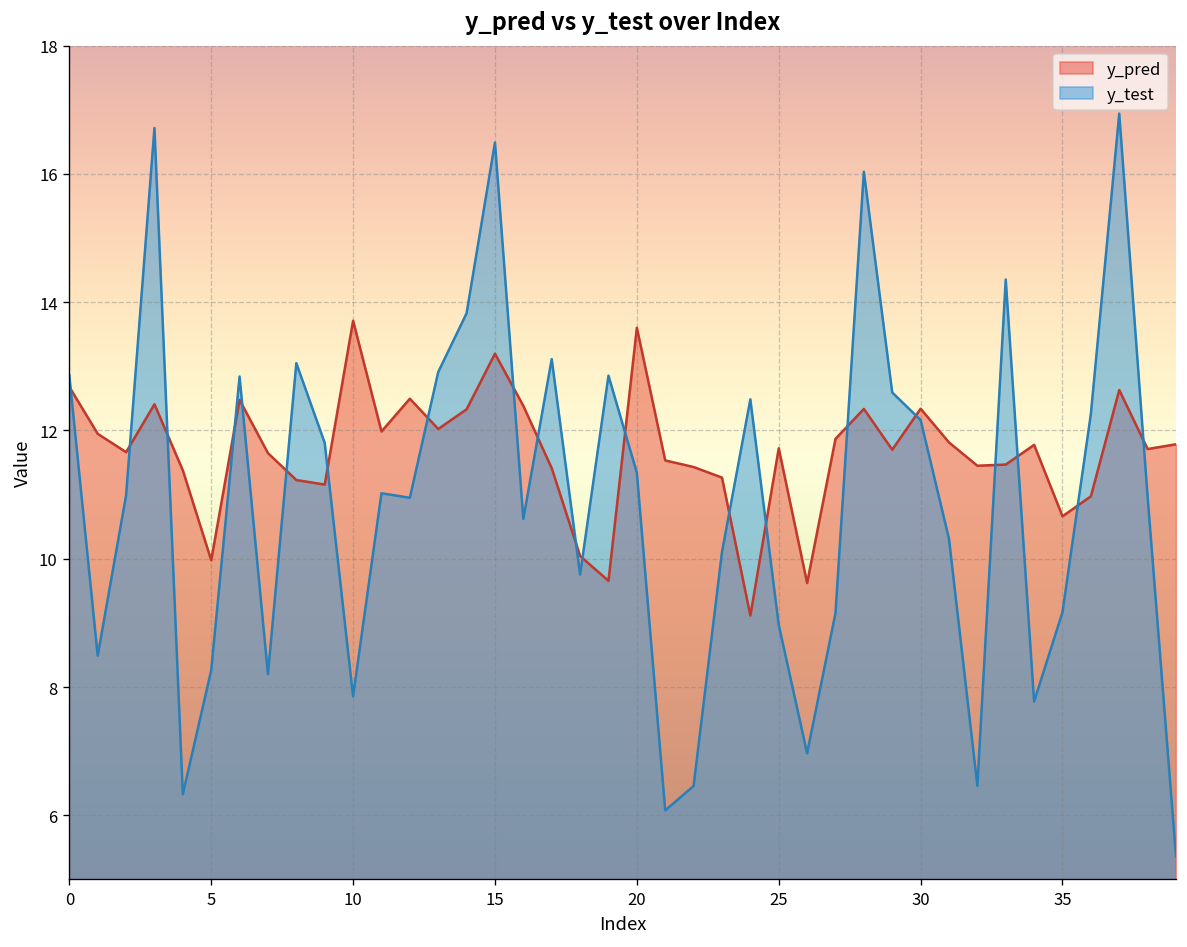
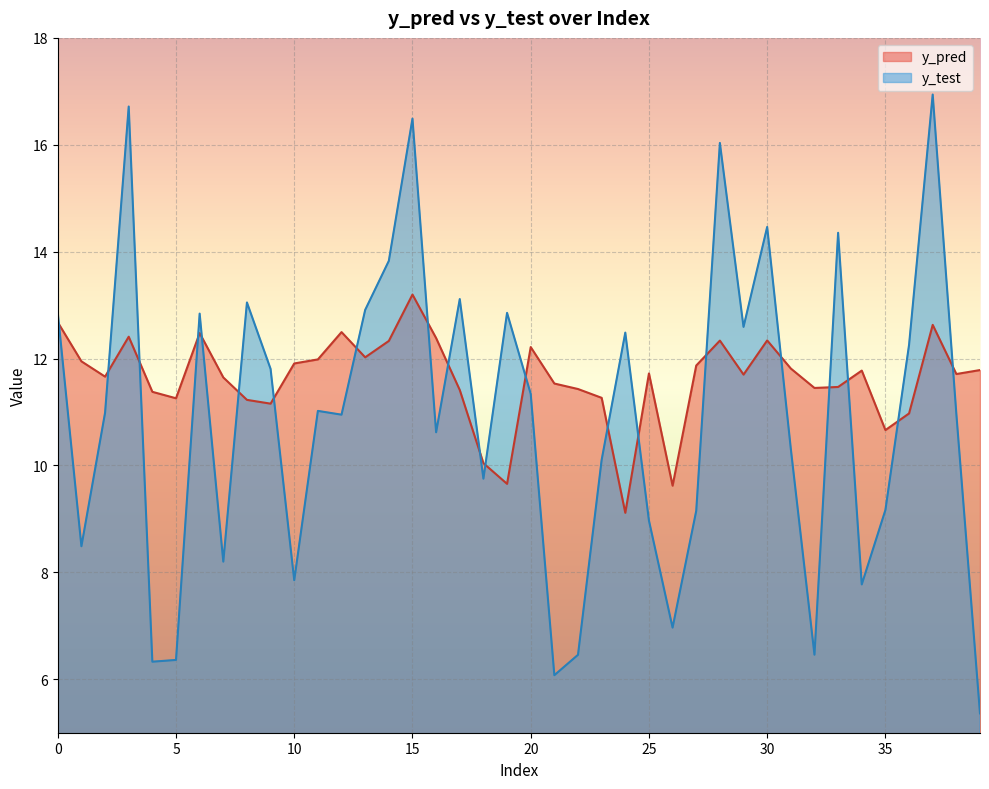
  {
    "y_pred": {
      "0": 12.7,
-     "5": 10.0,
-     "10": 13.7,
+     "5": 11.3,
+     "10": 11.9,
      "15": 13.2,
-     "20": 13.6,
+     "20": 12.2,
      "25": 11.7,
      "30": 12.3,
      "35": 10.7
    },
    "y_test": {
      "0": 12.9,
-     "5": 8.3,
+     "5": 6.4,
      "10": 7.9,
      "15": 16.5,
      "20": 11.3,
      "25": 9.0,
-     "30": 12.2,
+     "30": 14.5,
      "35": 9.2
    }
  }
